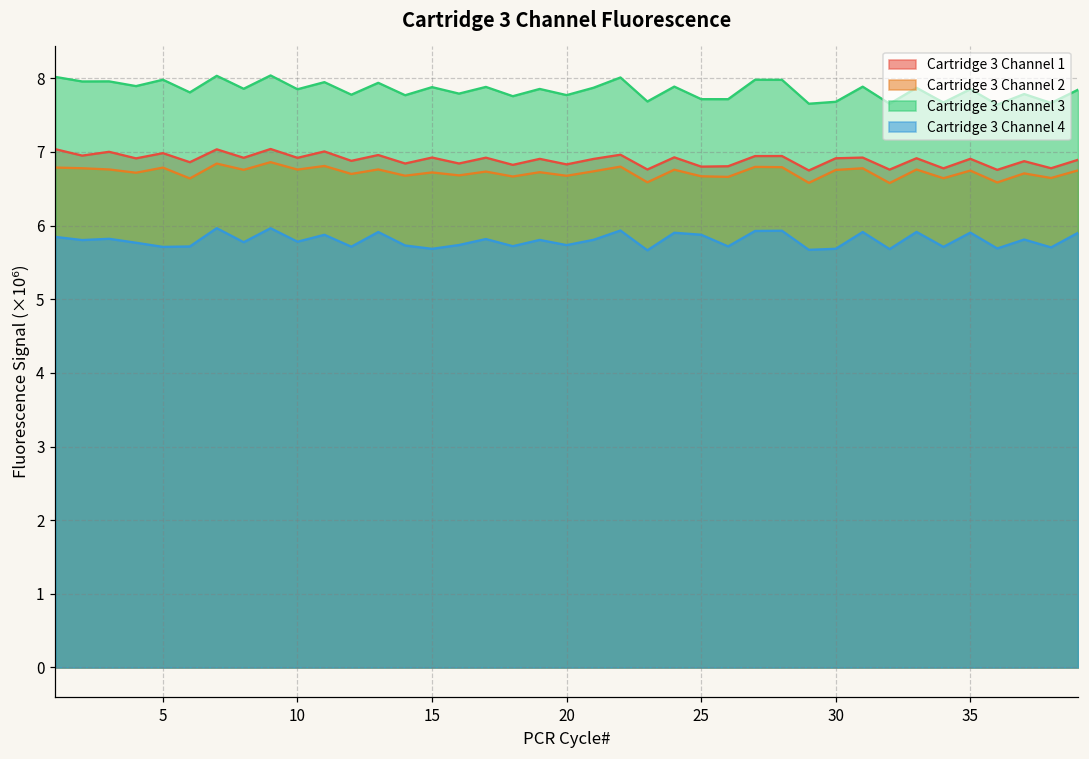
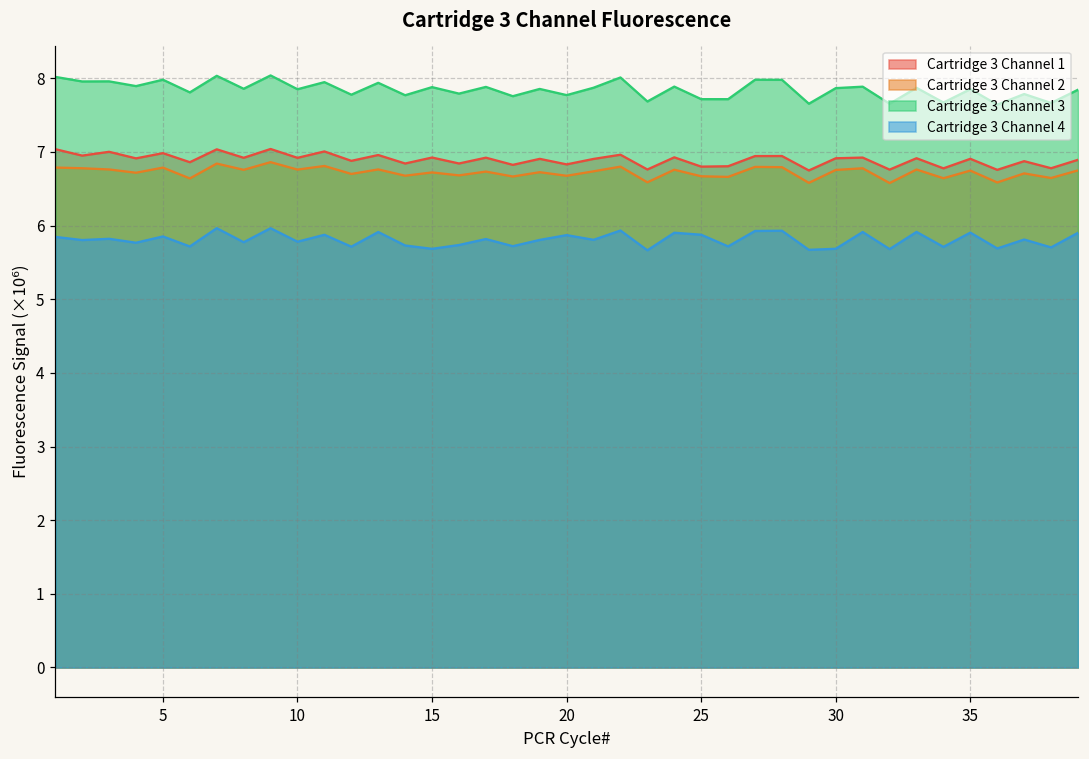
  {
    "Cartridge 3 Channel 3": {
      "5": 8.0,
      "10": 7.9,
      "15": 7.9,
      "20": 7.8,
      "25": 7.7,
-     "30": 7.7
+     "30": 7.9
    },
    "Cartridge 3 Channel 4": {
-     "5": 5.7,
+     "5": 5.9,
      "10": 5.8,
      "15": 5.7,
-     "20": 5.7,
+     "20": 5.9,
      "25": 5.9,
      "30": 5.7,
      "35": 5.9
    }
  }
